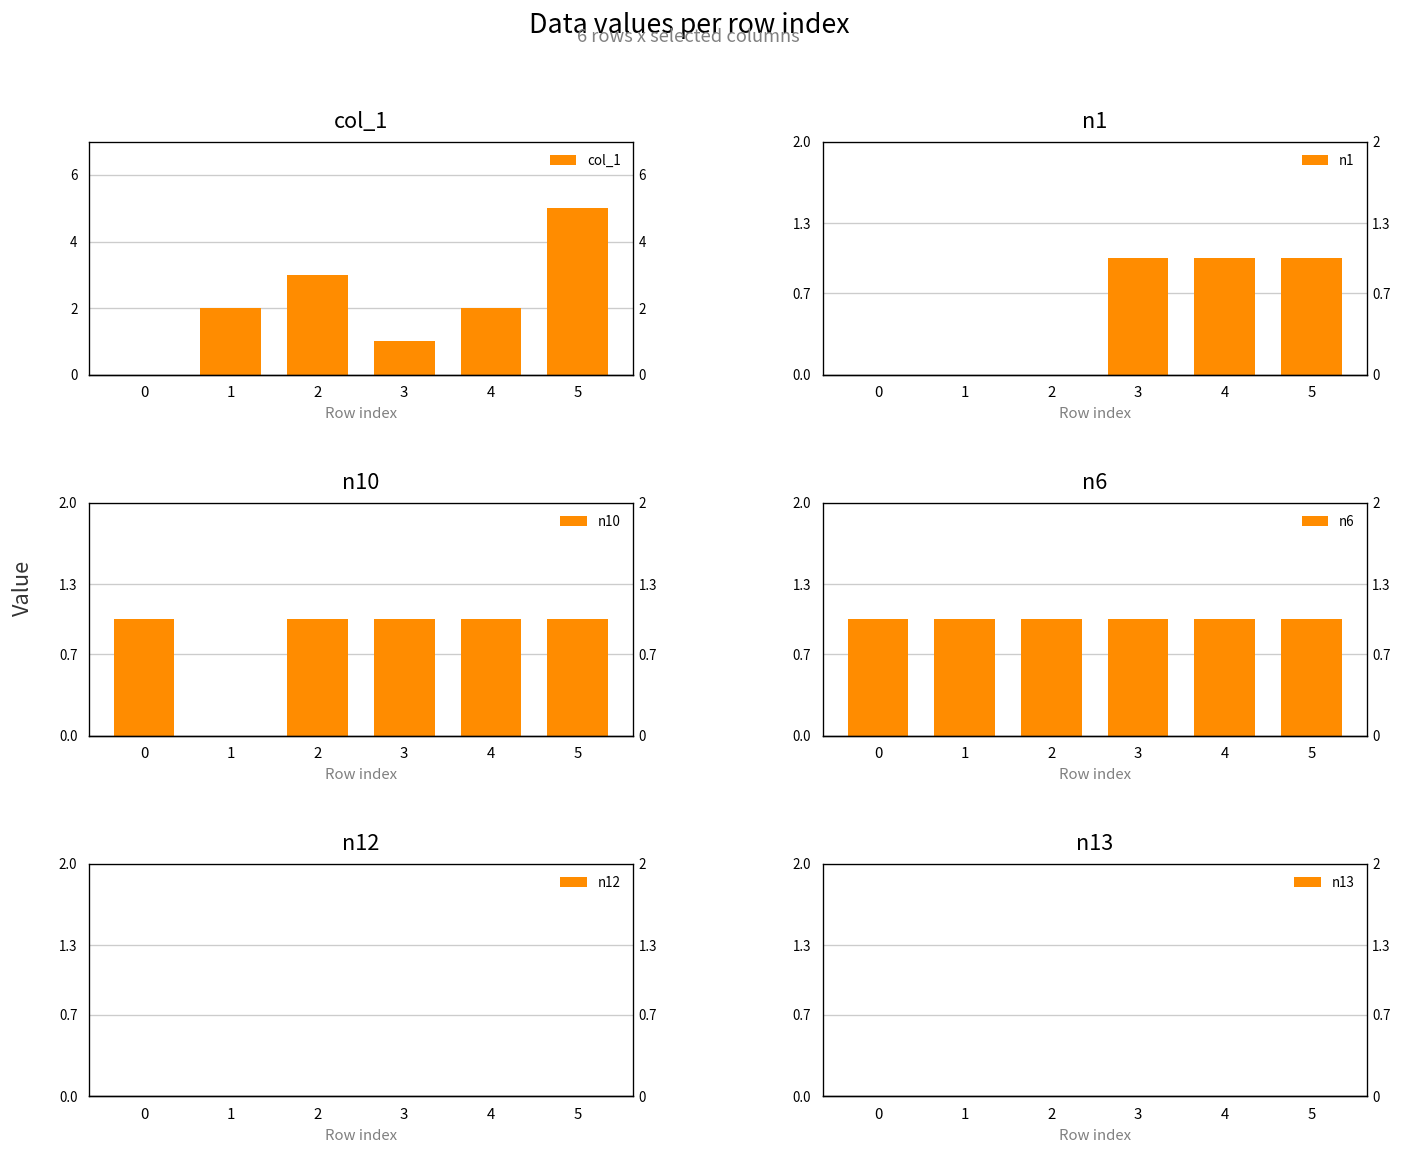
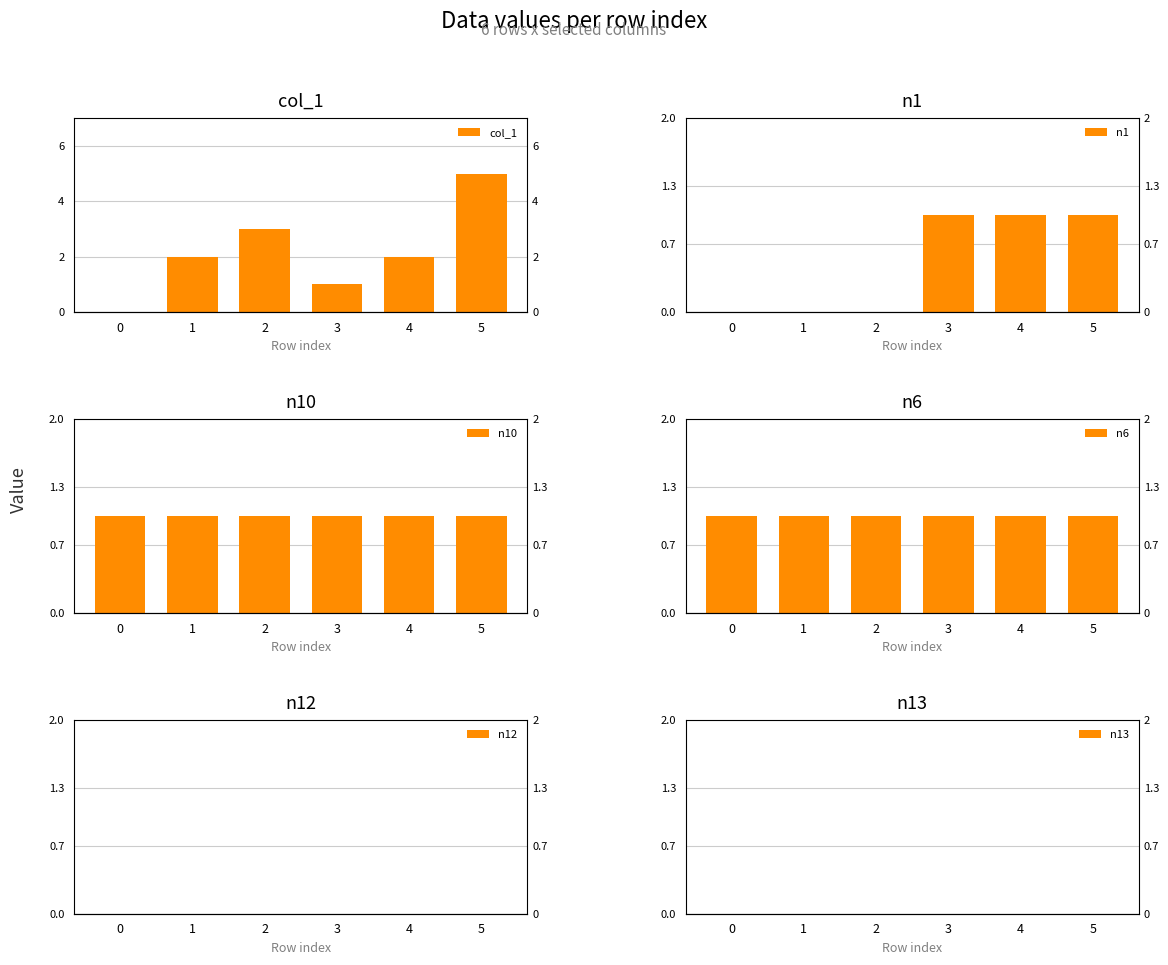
  {
    "col_1": {
      "0": 0.0,
      "1": 2.0,
      "2": 3.0,
      "3": 1.0,
      "4": 2.0,
      "5": 5.0
    },
    "n1": {
      "0": 0.0,
      "1": 0.0,
      "2": 0.0,
      "3": 1.0,
      "4": 1.0,
      "5": 1.0
    },
    "n10": {
      "0": 1,
-     "1": 0,
+     "1": 1,
      "2": 1,
      "3": 1,
      "4": 1,
      "5": 1
    },
    "n6": {
      "0": 1.0,
      "1": 1.0,
      "2": 1.0,
      "3": 1.0,
      "4": 1.0,
      "5": 1.0
    },
    "n12": {
      "0": 0.0,
      "1": 0.0,
      "2": 0.0,
      "3": 0.0,
      "4": 0.0,
      "5": 0.0
    },
    "n13": {
      "0": 0.0,
      "1": 0.0,
      "2": 0.0,
      "3": 0.0,
      "4": 0.0,
      "5": 0.0
    }
  }
